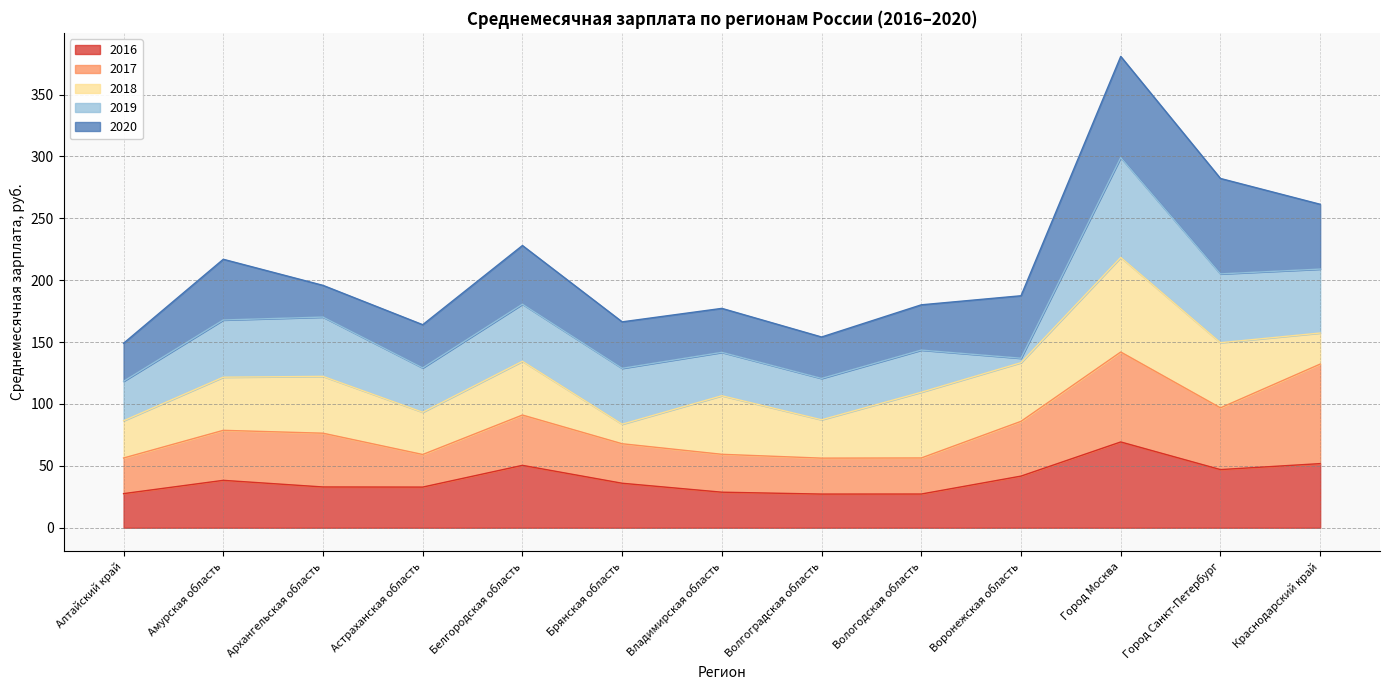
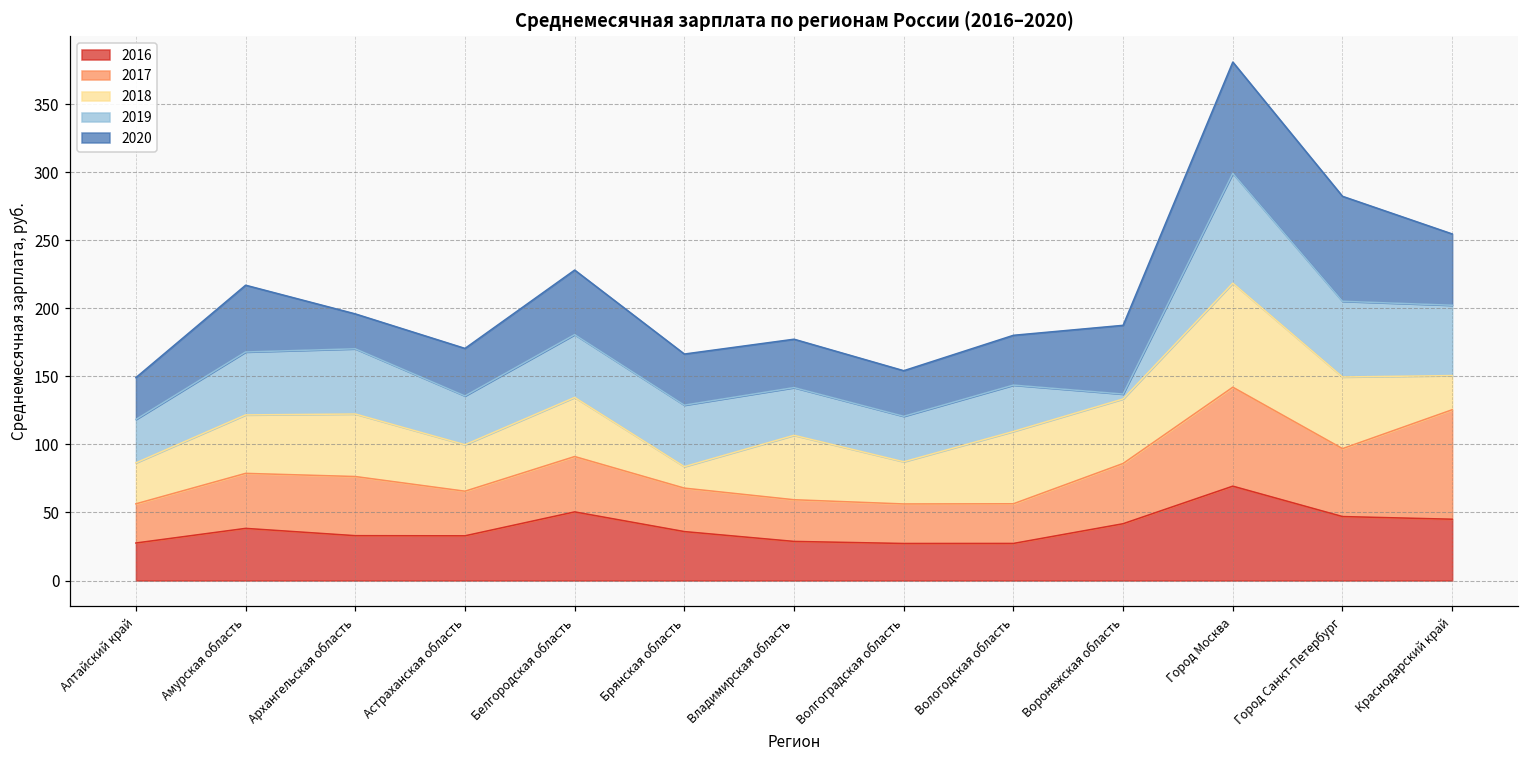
  {
    "2016": {
      "Алтайский край": 28,
      "Амурская область": 38,
      "Архангельская область": 33,
      "Астраханская область": 33,
      "Белгородская область": 50,
      "Брянская область": 36,
      "Владимирская область": 29,
      "Волгоградская область": 27,
      "Вологодская область": 27,
      "Воронежская область": 42,
      "Город Москва": 69,
      "Город Санкт-Петербург": 47,
-     "Краснодарский край": 52
+     "Краснодарский край": 45
    },
    "2017": {
      "Алтайский край": 29,
      "Амурская область": 40,
      "Архангельская область": 43,
-     "Астраханская область": 26,
+     "Астраханская область": 33,
      "Белгородская область": 41,
      "Брянская область": 32,
      "Владимирская область": 31,
      "Волгоградская область": 29,
      "Вологодская область": 29,
      "Воронежская область": 44,
      "Город Москва": 73,
      "Город Санкт-Петербург": 50,
      "Краснодарский край": 80
    },
    "2018": {
      "Алтайский край": 30,
      "Амурская область": 43,
      "Архангельская область": 46,
      "Астраханская область": 34,
      "Белгородская область": 43,
      "Брянская область": 16,
      "Владимирская область": 47,
      "Волгоградская область": 31,
      "Вологодская область": 53,
      "Воронежская область": 47,
      "Город Москва": 76,
      "Город Санкт-Петербург": 53,
      "Краснодарский край": 25
    },
    "2019": {
      "Алтайский край": 32,
      "Амурская область": 46,
      "Архангельская область": 48,
      "Астраханская область": 36,
      "Белгородская область": 46,
      "Брянская область": 45,
      "Владимирская область": 35,
      "Волгоградская область": 33,
      "Вологодская область": 34,
      "Воронежская область": 4,
      "Город Москва": 81,
      "Город Санкт-Петербург": 56,
      "Краснодарский край": 52
    },
    "2020": {
      "Алтайский край": 31,
      "Амурская область": 49,
      "Архангельская область": 26,
      "Астраханская область": 35,
      "Белгородская область": 47,
      "Брянская область": 38,
      "Владимирская область": 36,
      "Волгоградская область": 33,
      "Вологодская область": 37,
      "Воронежская область": 50,
      "Город Москва": 82,
      "Город Санкт-Петербург": 77,
      "Краснодарский край": 52
    }
  }
